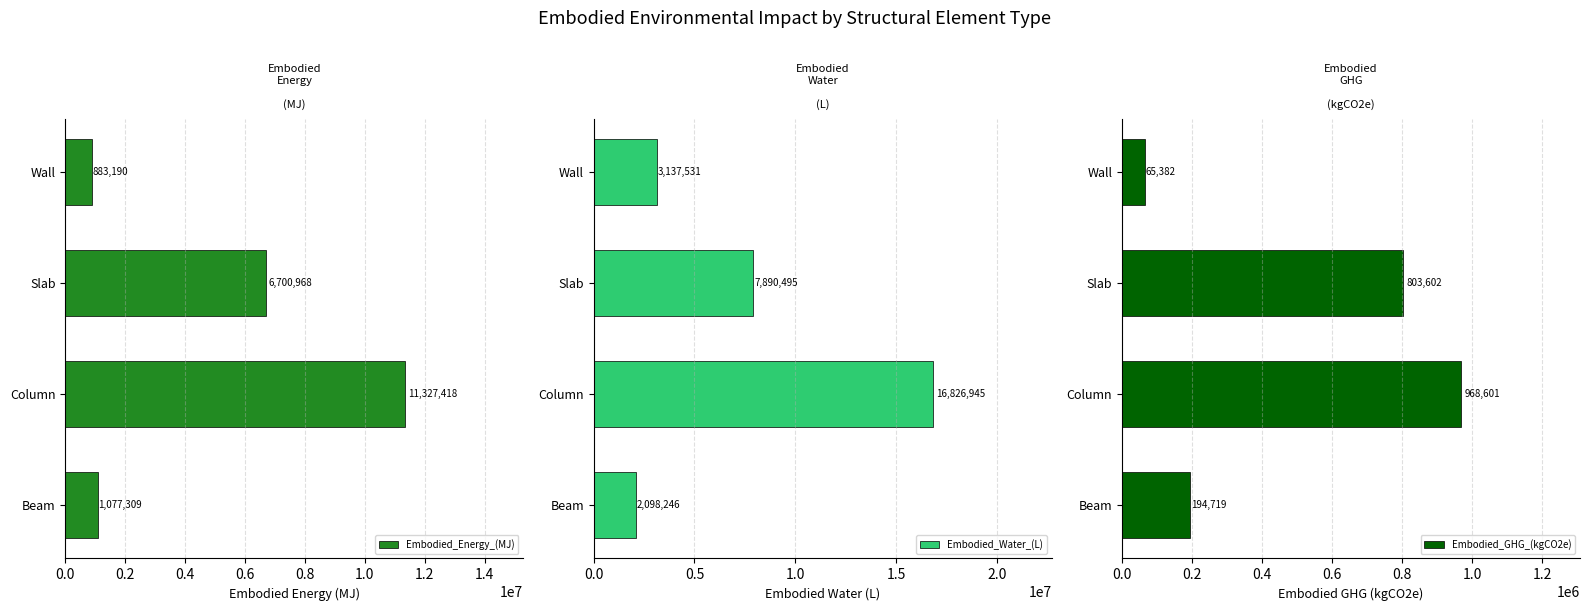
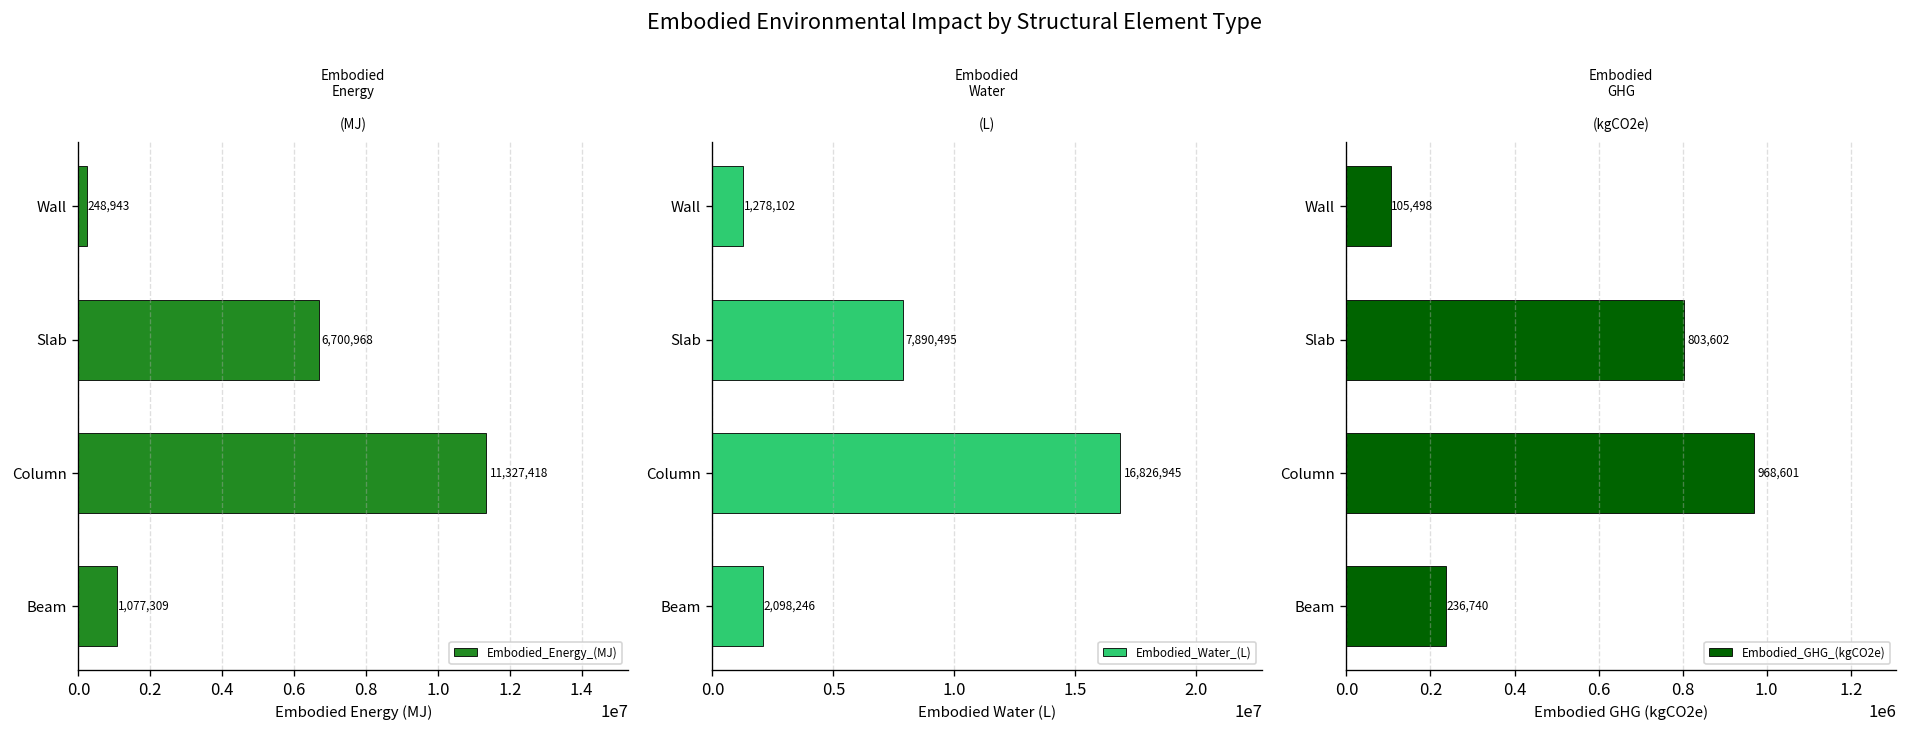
  {
    "Embodied Energy (MJ)": {
-     "Wall": "883,190",
+     "Wall": "248,943",
      "Slab": "6,700,968",
      "Column": "11,327,418",
      "Beam": "1,077,309"
    },
    "Embodied Water (L)": {
-     "Wall": "3,137,531",
+     "Wall": "1,278,102",
      "Slab": "7,890,495",
      "Column": "16,826,945",
      "Beam": "2,098,246"
    },
    "Embodied GHG (kgCO2e)": {
-     "Wall": "65,382",
+     "Wall": "105,498",
      "Slab": "803,602",
      "Column": "968,601",
-     "Beam": "194,719"
+     "Beam": "236,740"
    }
  }
